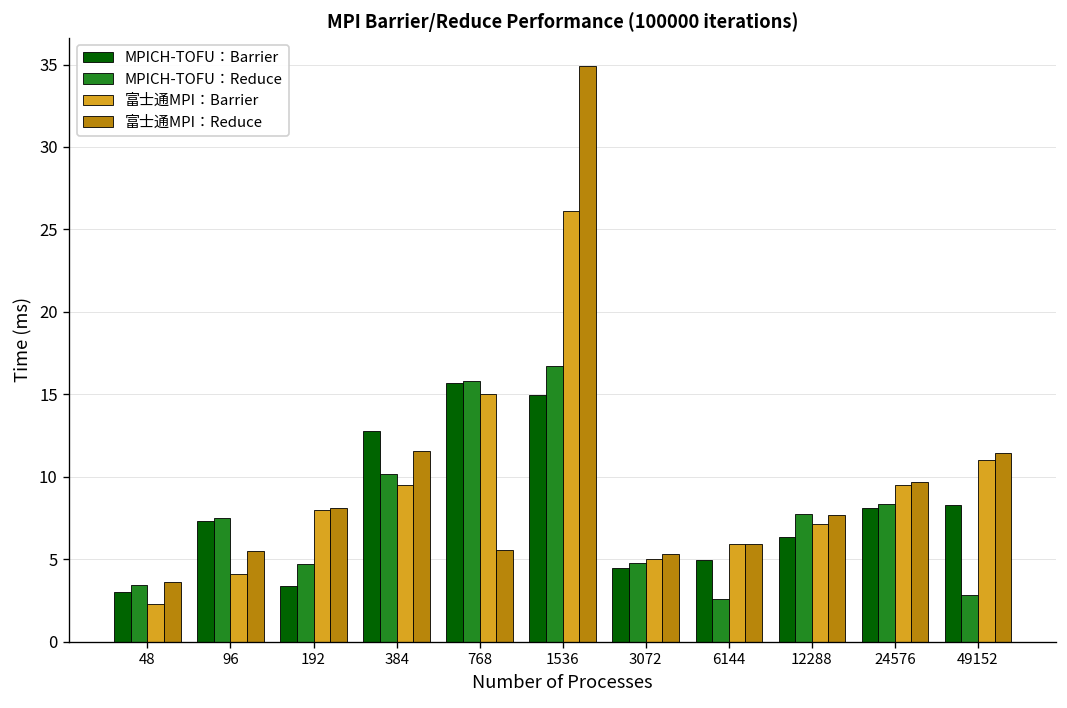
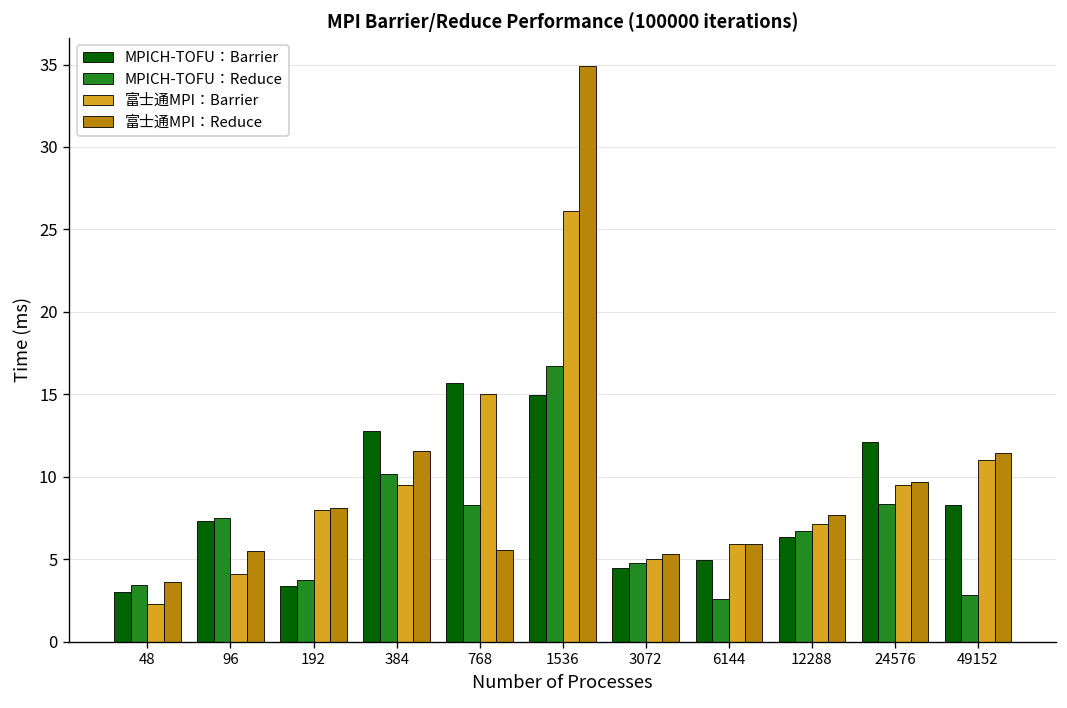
  {
    "MPICH-TOFU：Barrier": {
      "48": 3.0,
      "96": 7.3,
      "192": 3.4,
      "384": 12.8,
      "768": 15.7,
      "1536": 14.9,
      "3072": 4.5,
      "6144": 5.0,
      "12288": 6.4,
-     "24576": 8.1,
+     "24576": 12.1,
      "49152": 8.3
    },
    "MPICH-TOFU：Reduce": {
      "48": 3.4,
      "96": 7.5,
-     "192": 4.7,
+     "192": 3.7,
      "384": 10.2,
-     "768": 15.8,
+     "768": 8.3,
      "1536": 16.7,
      "3072": 4.8,
      "6144": 2.6,
-     "12288": 7.8,
+     "12288": 6.7,
      "24576": 8.4,
      "49152": 2.9
    }
  }
